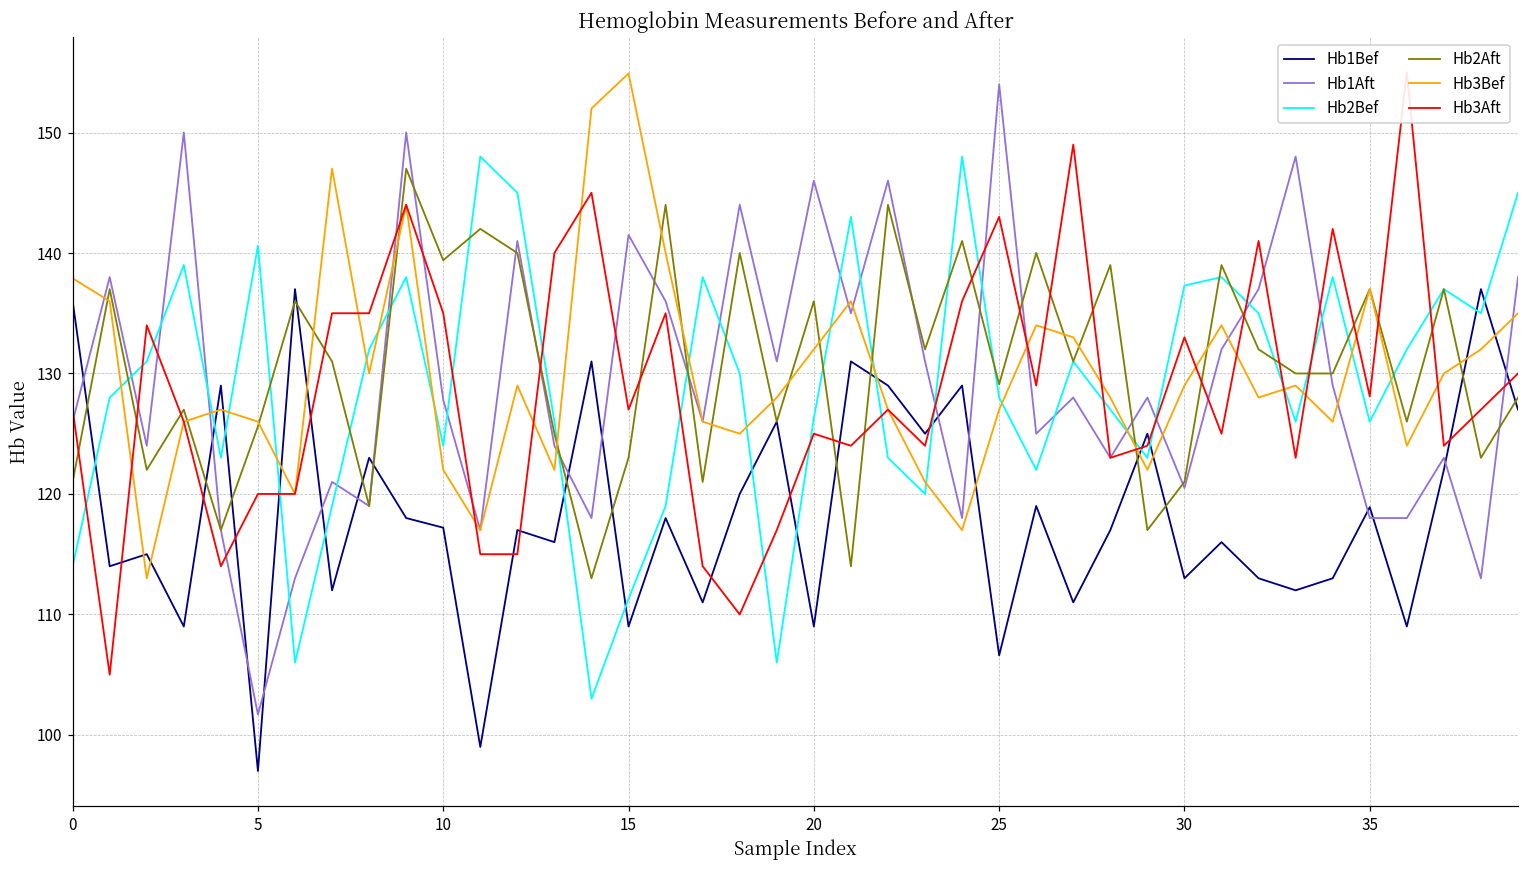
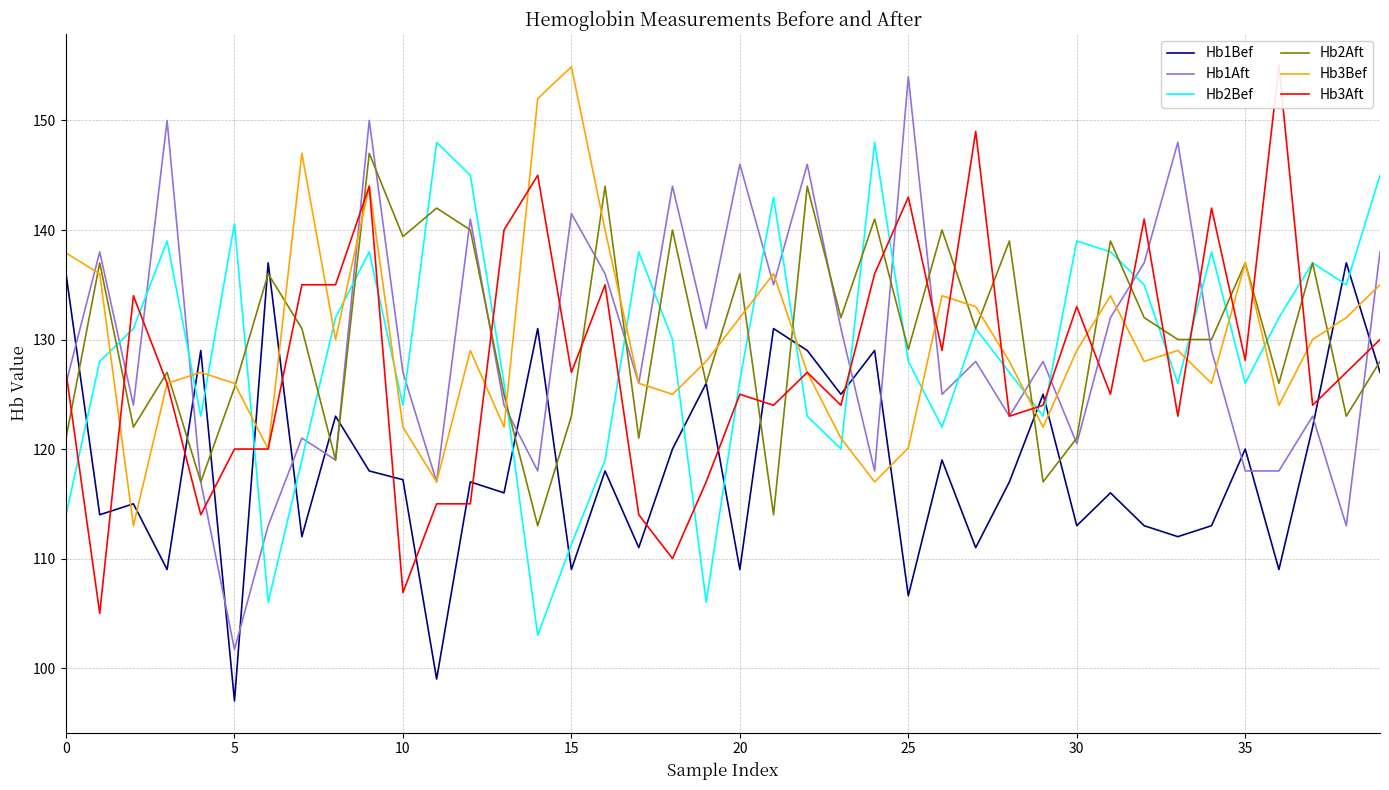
  {
    "Hb1Bef": {
      "0": 136.0,
      "5": 97.0,
      "10": 117.2,
      "15": 109.0,
      "20": 109.0,
      "25": 106.6,
      "30": 113.0,
-     "35": 118.9
+     "35": 120.0
    },
    "Hb1Aft": {
      "0": 126.0,
      "5": 101.7,
-     "10": 127.8,
+     "10": 127.0,
      "15": 141.5,
      "20": 146.0,
      "25": 154.0,
      "30": 120.5,
      "35": 118.0
    },
    "Hb2Bef": {
      "0": 114.0,
      "5": 140.6,
      "10": 124.0,
      "15": 111.3,
      "20": 126.3,
      "25": 128.0,
-     "30": 137.3,
+     "30": 139.0,
      "35": 126.0
    },
    "Hb2Aft": {
      "0": 121.0,
      "5": 125.6,
      "10": 139.4,
      "15": 123.0,
      "20": 136.0,
      "25": 129.1,
      "30": 121.0
    },
    "Hb3Bef": {
      "0": 137.9,
      "5": 126.0,
      "10": 122.0,
      "15": 154.9,
      "20": 132.0,
-     "25": 127.0,
+     "25": 120.1,
      "30": 129.0
    },
    "Hb3Aft": {
      "0": 127.0,
      "5": 120.0,
-     "10": 135.0,
+     "10": 106.9,
      "15": 127.0,
      "20": 125.0,
      "25": 143.0,
      "30": 133.0,
      "35": 128.1
    }
  }
